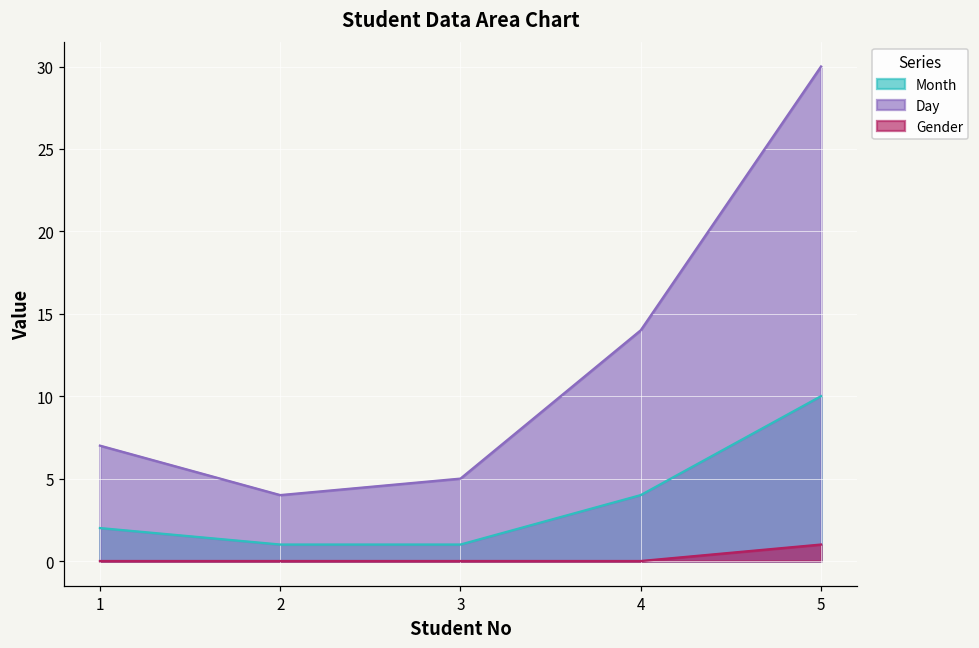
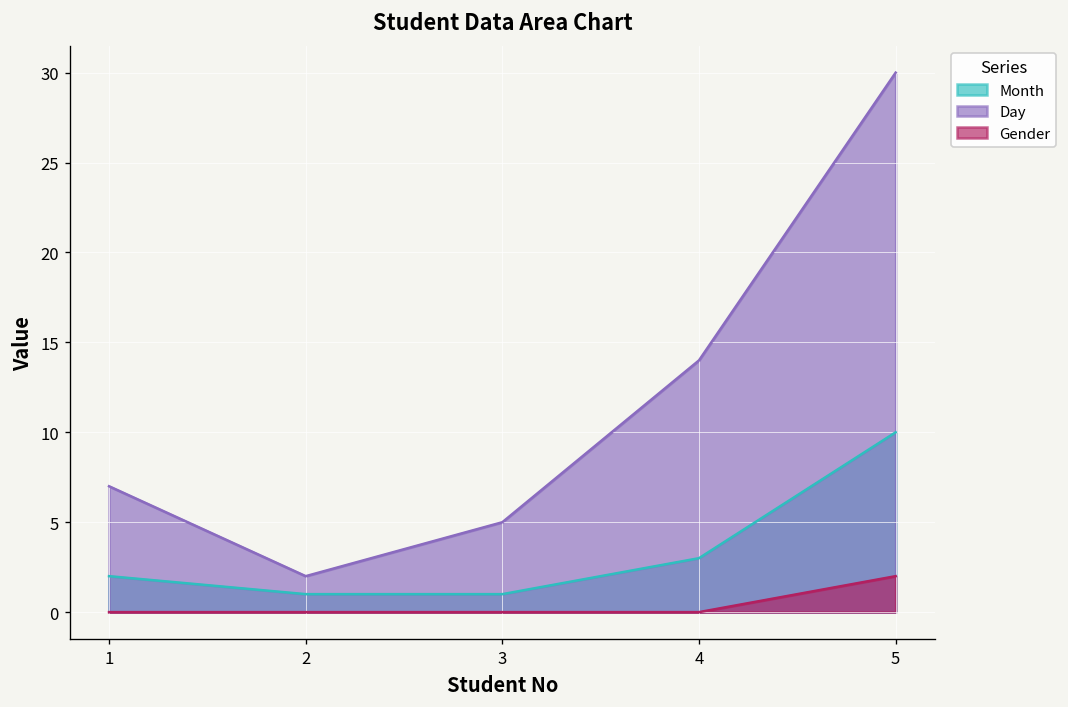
  {
    "Month": {
      "1": 2,
      "2": 1,
      "3": 1,
-     "4": 4,
+     "4": 3,
      "5": 10
    },
    "Day": {
      "1": 7,
-     "2": 4,
+     "2": 2,
      "3": 5,
      "4": 14,
      "5": 30
    },
    "Gender": {
      "1": 0,
      "2": 0,
      "3": 0,
      "4": 0,
-     "5": 1
+     "5": 2
    }
  }
